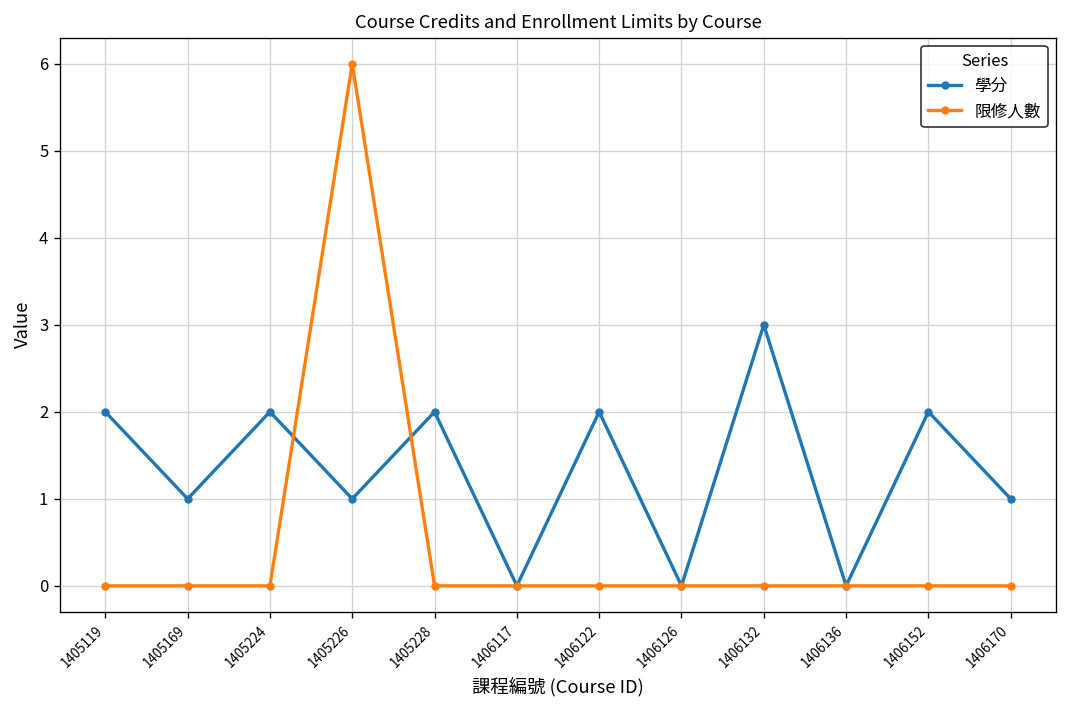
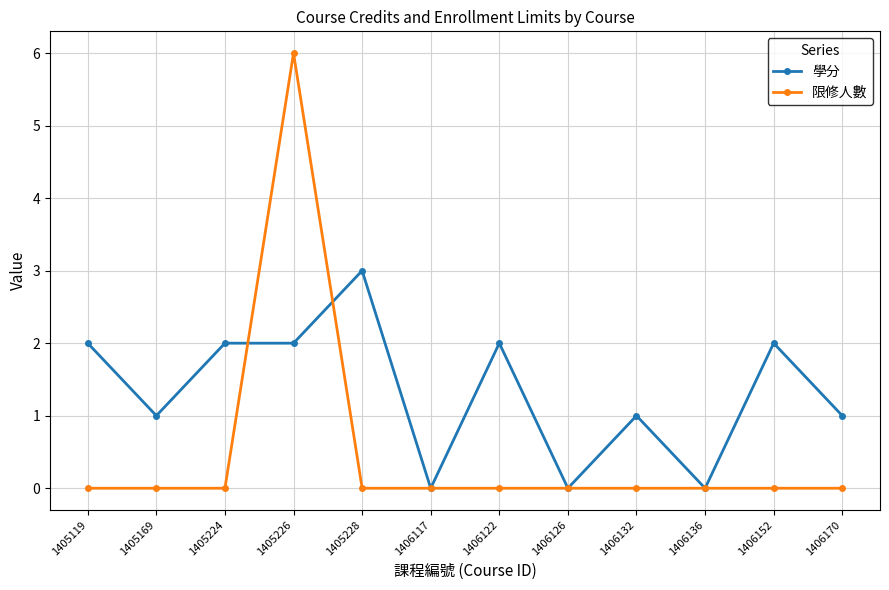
  {
    "學分": {
      "1405119": 2,
      "1405169": 1,
      "1405224": 2,
-     "1405226": 1,
-     "1405228": 2,
+     "1405226": 2,
+     "1405228": 3,
      "1406122": 2,
-     "1406132": 3,
+     "1406132": 1,
      "1406152": 2,
      "1406170": 1
    },
    "限修人數": {
      "1405119": 0,
      "1405169": 0,
      "1405224": 0,
      "1405226": 6,
      "1405228": 0,
      "1406122": 0,
      "1406132": 0,
      "1406152": 0,
      "1406170": 0
    }
  }
